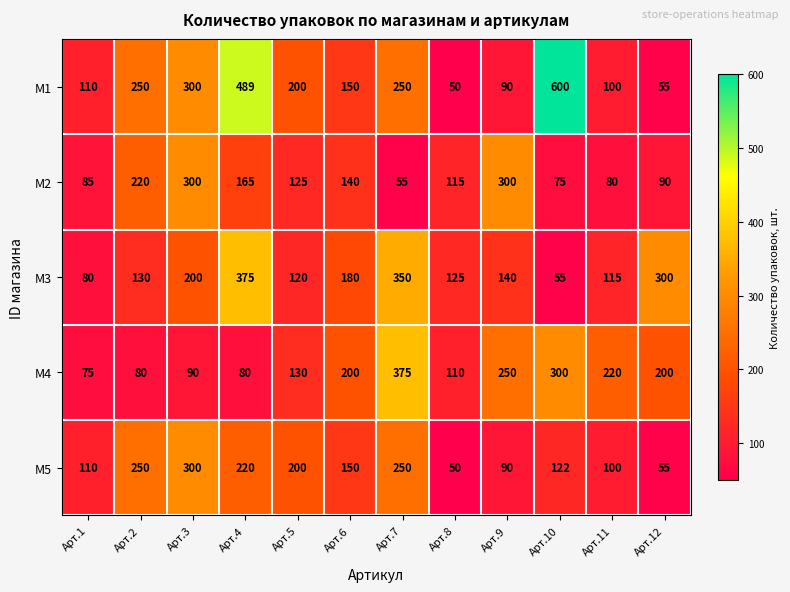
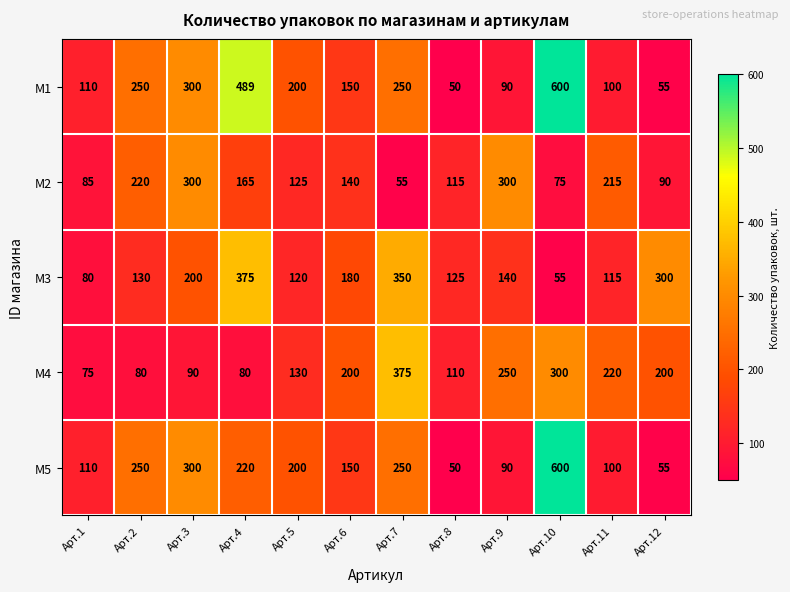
  {
    "M1": {
      "Арт.1": 110,
      "Арт.2": 250,
      "Арт.3": 300,
      "Арт.4": 489,
      "Арт.5": 200,
      "Арт.6": 150,
      "Арт.7": 250,
      "Арт.8": 50,
      "Арт.9": 90,
      "Арт.10": 600,
      "Арт.11": 100,
      "Арт.12": 55
    },
    "M2": {
      "Арт.1": 85,
      "Арт.2": 220,
      "Арт.3": 300,
      "Арт.4": 165,
      "Арт.5": 125,
      "Арт.6": 140,
      "Арт.7": 55,
      "Арт.8": 115,
      "Арт.9": 300,
      "Арт.10": 75,
-     "Арт.11": 80,
+     "Арт.11": 215,
      "Арт.12": 90
    },
    "M3": {
      "Арт.1": 80,
      "Арт.2": 130,
      "Арт.3": 200,
      "Арт.4": 375,
      "Арт.5": 120,
      "Арт.6": 180,
      "Арт.7": 350,
      "Арт.8": 125,
      "Арт.9": 140,
      "Арт.10": 55,
      "Арт.11": 115,
      "Арт.12": 300
    },
    "M4": {
      "Арт.1": 75,
      "Арт.2": 80,
      "Арт.3": 90,
      "Арт.4": 80,
      "Арт.5": 130,
      "Арт.6": 200,
      "Арт.7": 375,
      "Арт.8": 110,
      "Арт.9": 250,
      "Арт.10": 300,
      "Арт.11": 220,
      "Арт.12": 200
    },
    "M5": {
      "Арт.1": 110,
      "Арт.2": 250,
      "Арт.3": 300,
      "Арт.4": 220,
      "Арт.5": 200,
      "Арт.6": 150,
      "Арт.7": 250,
      "Арт.8": 50,
      "Арт.9": 90,
-     "Арт.10": 122,
+     "Арт.10": 600,
      "Арт.11": 100,
      "Арт.12": 55
    }
  }
